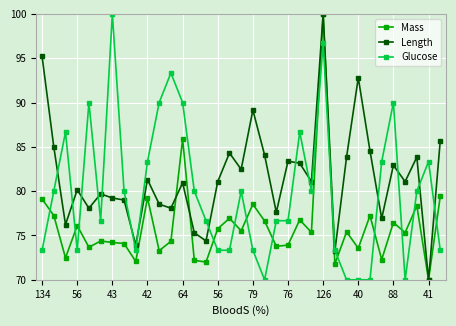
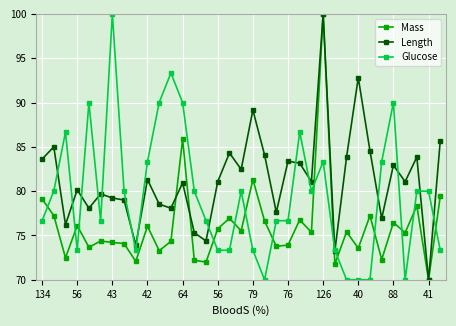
  {
    "Mass": {
      "134": 79,
      "43": 74,
-     "42": 79,
+     "42": 76,
      "64": 86,
-     "79": 79,
+     "79": 81,
      "76": 74,
      "40": 74,
      "88": 76
    },
    "Length": {
-     "134": 95,
+     "134": 84,
      "43": 79,
      "42": 81,
      "64": 81,
      "79": 89,
      "76": 83,
      "40": 93,
      "88": 83
    },
    "Glucose": {
-     "134": 73,
+     "134": 77,
      "43": 100,
      "42": 83,
      "64": 90,
      "79": 73,
      "76": 77,
-     "126": 97,
+     "126": 83,
      "40": 70,
      "88": 90,
-     "41": 83
+     "41": 80
    }
  }
